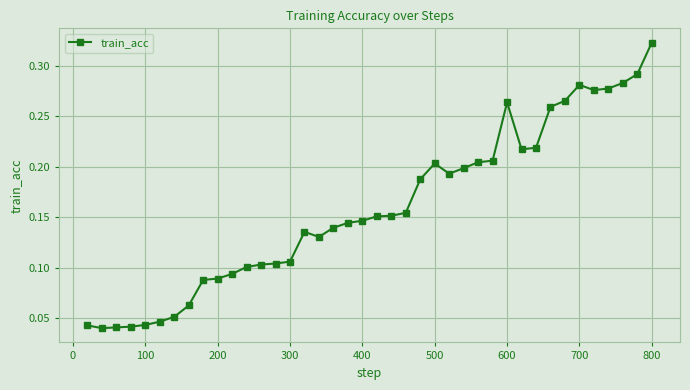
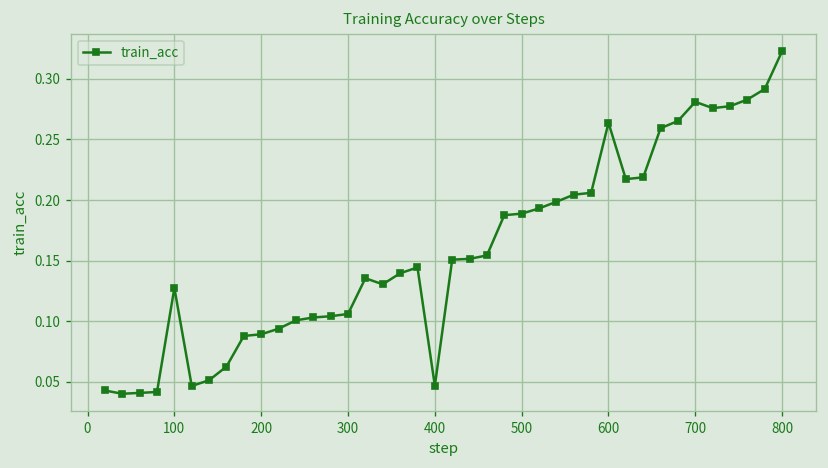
  {
-   "100": 0.043,
+   "100": 0.127,
    "200": 0.089,
    "300": 0.106,
-   "400": 0.146,
-   "500": 0.203,
+   "400": 0.047,
+   "500": 0.189,
    "600": 0.264,
    "700": 0.281,
    "800": 0.323
  }
